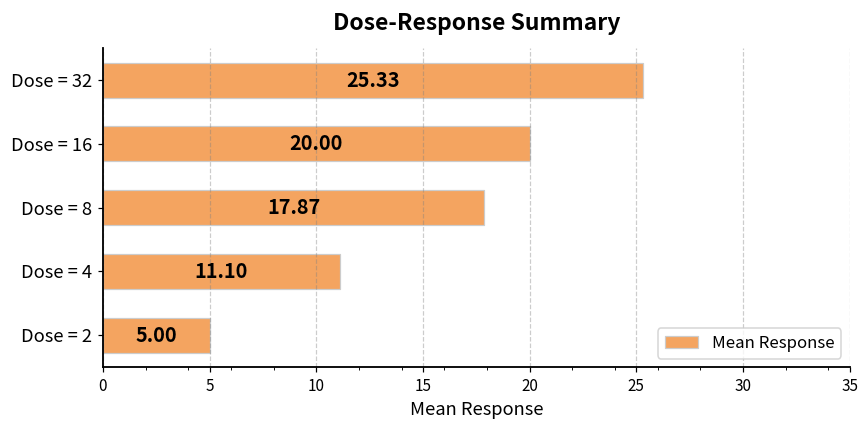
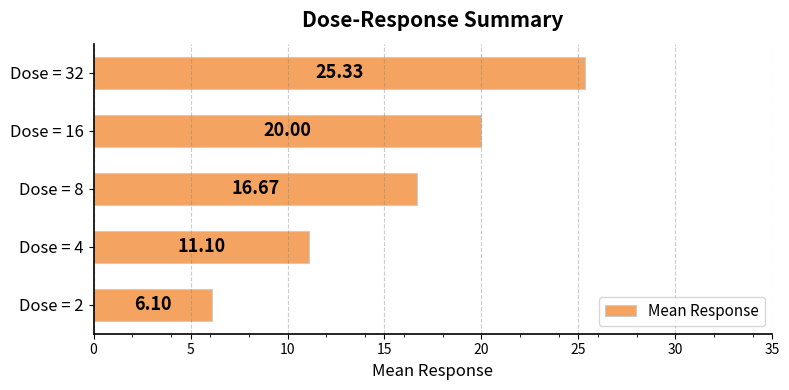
  {
    "Dose = 32": 25.33,
    "Dose = 16": 20.00,
-   "Dose = 8": 17.87,
+   "Dose = 8": 16.67,
    "Dose = 4": 11.10,
-   "Dose = 2": 5.00
+   "Dose = 2": 6.10
  }
